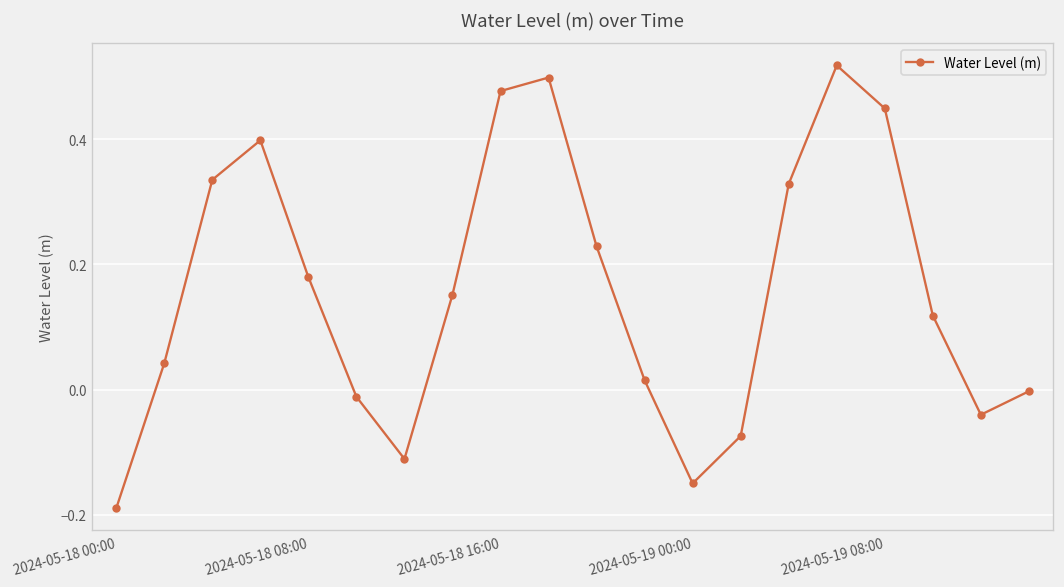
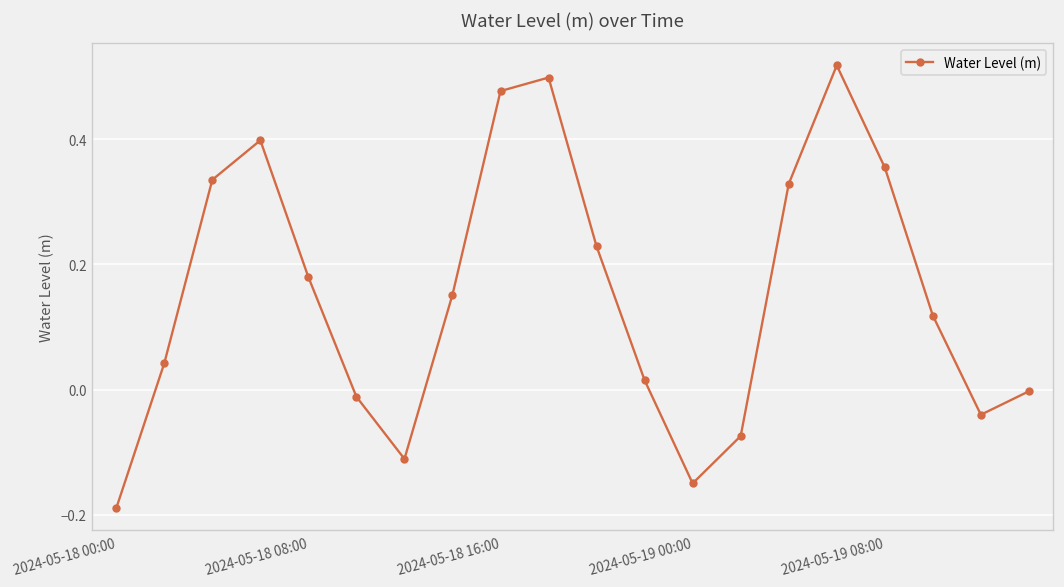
  {
    "2024-05-18 00:00": -0.19,
    "2024-05-18 08:00": 0.18,
    "2024-05-18 16:00": 0.48,
    "2024-05-19 00:00": -0.15,
-   "2024-05-19 08:00": 0.45
+   "2024-05-19 08:00": 0.35
  }
